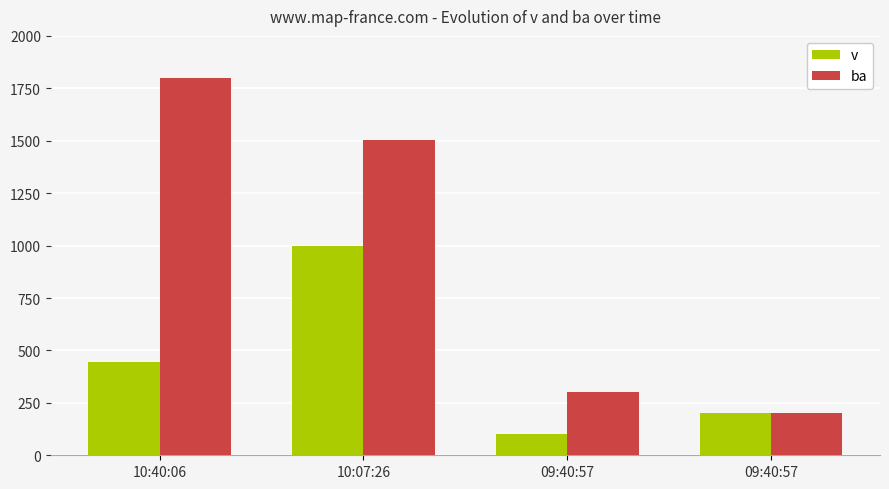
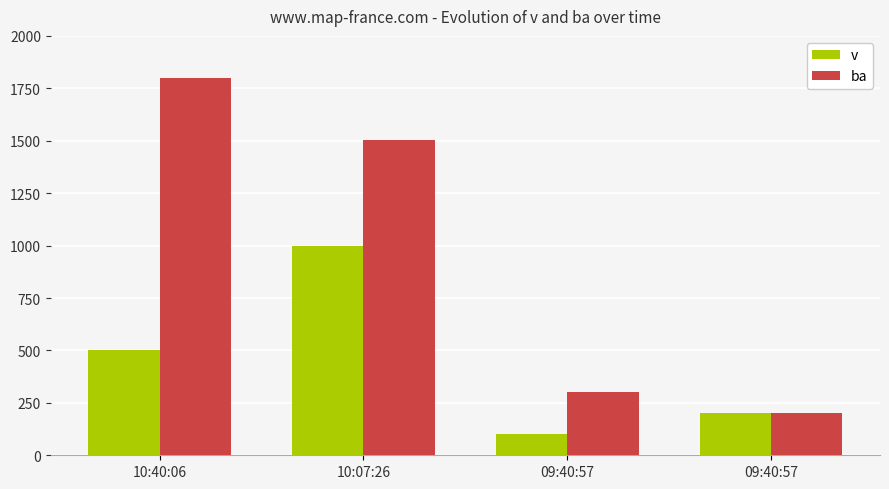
  {
    "v": {
-     "10:40:06": 450,
+     "10:40:06": 500,
      "10:07:26": 1000
    },
    "ba": {
      "10:40:06": 1800,
      "10:07:26": 1500
    }
  }
